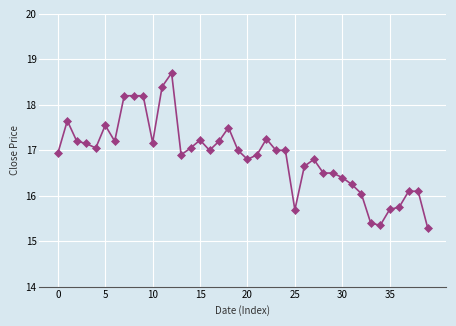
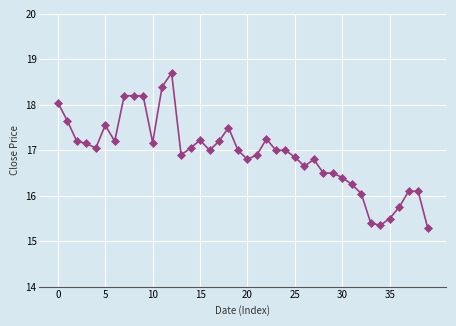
  {
-   "0": 16.9,
+   "0": 18.0,
    "5": 17.5,
    "10": 17.2,
    "15": 17.2,
    "20": 16.8,
-   "25": 15.7,
+   "25": 16.9,
    "30": 16.4,
-   "35": 15.7
+   "35": 15.5
  }
